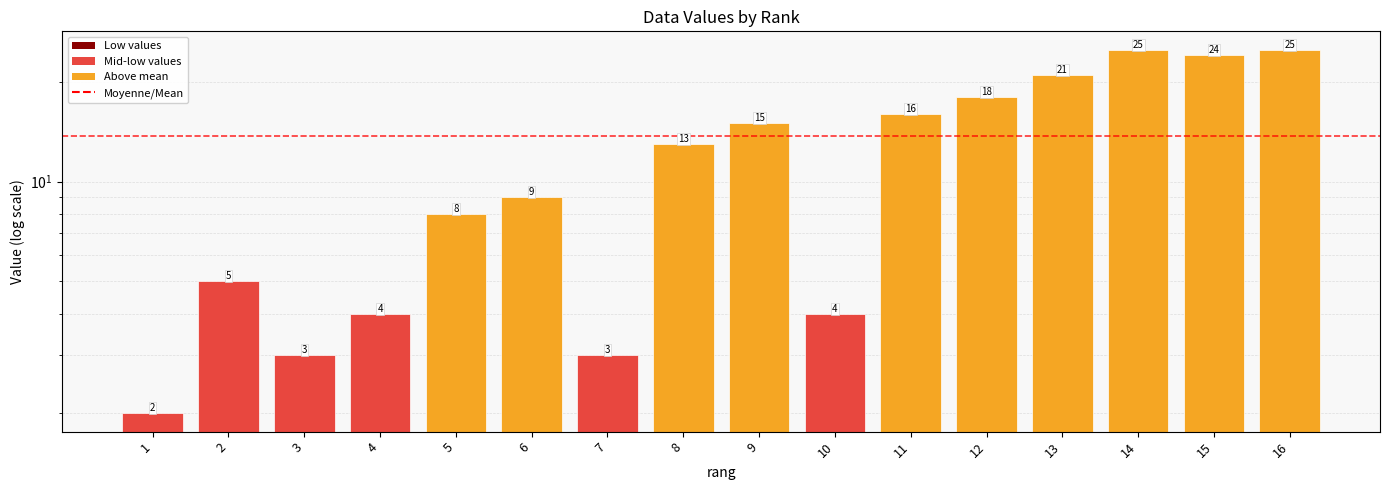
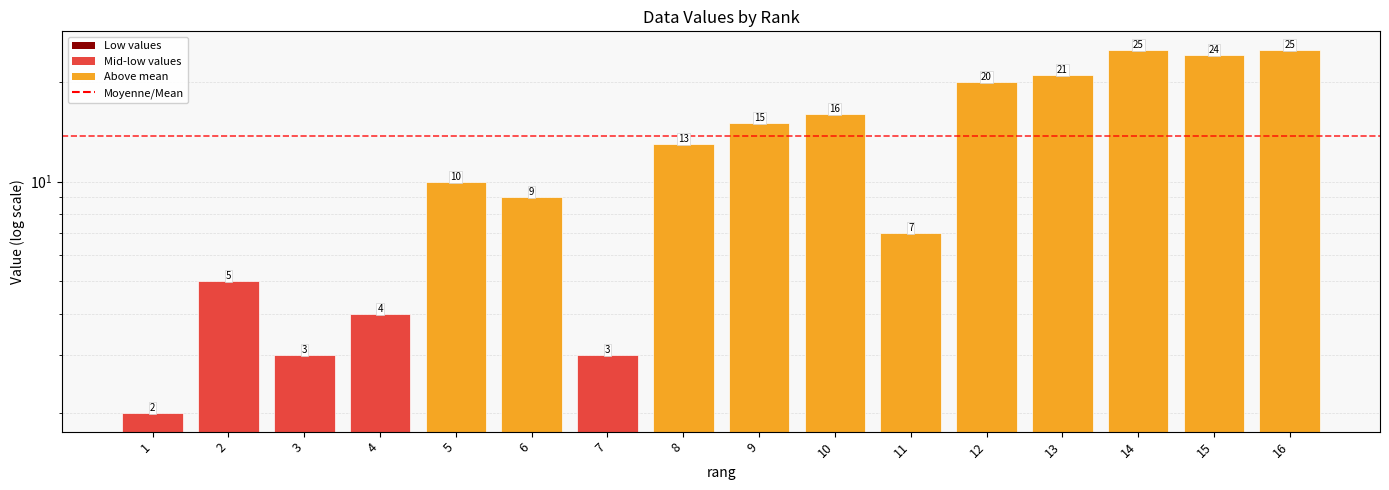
  {
-   "5": 8,
-   "10": 4,
-   "11": 16,
-   "12": 18
+   "5": 10,
+   "10": 16,
+   "11": 7,
+   "12": 20
  }
